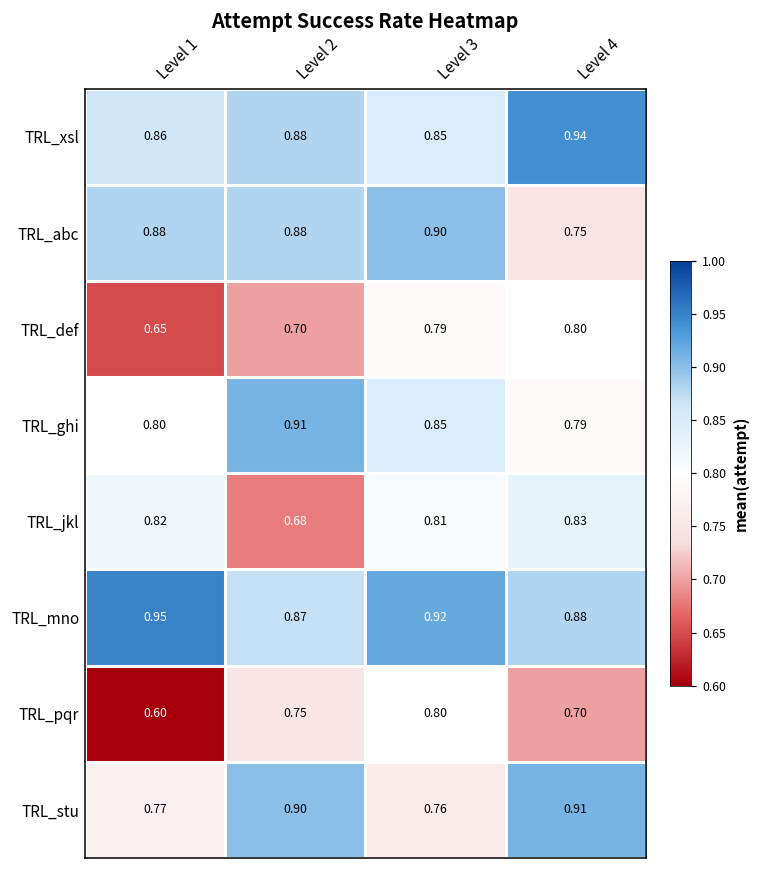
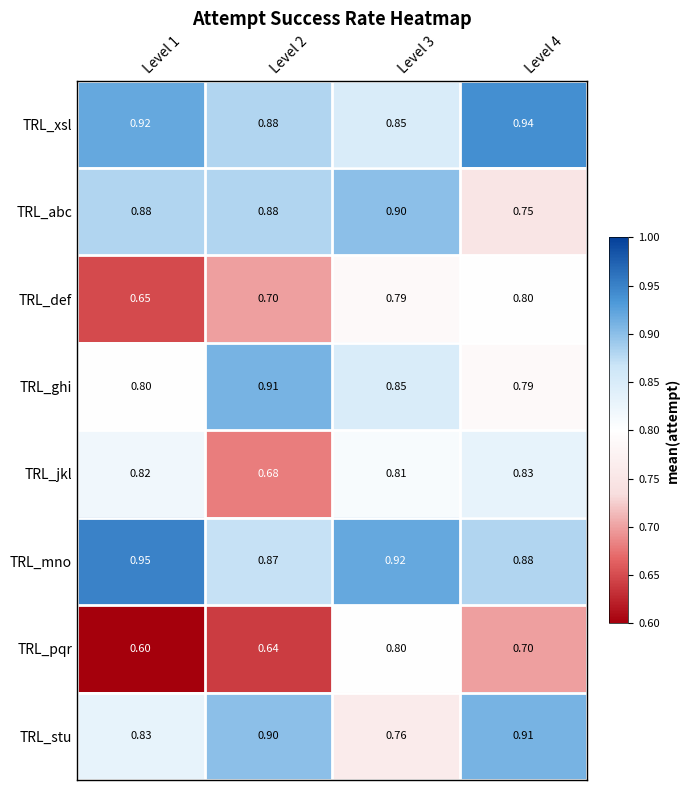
  {
    "TRL_xsl": {
-     "Level 1": 0.86,
+     "Level 1": 0.92,
      "Level 2": 0.88,
      "Level 3": 0.85,
      "Level 4": 0.94
    },
    "TRL_abc": {
      "Level 1": 0.88,
      "Level 2": 0.88,
      "Level 3": 0.90,
      "Level 4": 0.75
    },
    "TRL_def": {
      "Level 1": 0.65,
      "Level 2": 0.70,
      "Level 3": 0.79,
      "Level 4": 0.80
    },
    "TRL_ghi": {
      "Level 1": 0.80,
      "Level 2": 0.91,
      "Level 3": 0.85,
      "Level 4": 0.79
    },
    "TRL_jkl": {
      "Level 1": 0.82,
      "Level 2": 0.68,
      "Level 3": 0.81,
      "Level 4": 0.83
    },
    "TRL_mno": {
      "Level 1": 0.95,
      "Level 2": 0.87,
      "Level 3": 0.92,
      "Level 4": 0.88
    },
    "TRL_pqr": {
      "Level 1": 0.60,
-     "Level 2": 0.75,
+     "Level 2": 0.64,
      "Level 3": 0.80,
      "Level 4": 0.70
    },
    "TRL_stu": {
-     "Level 1": 0.77,
+     "Level 1": 0.83,
      "Level 2": 0.90,
      "Level 3": 0.76,
      "Level 4": 0.91
    }
  }
